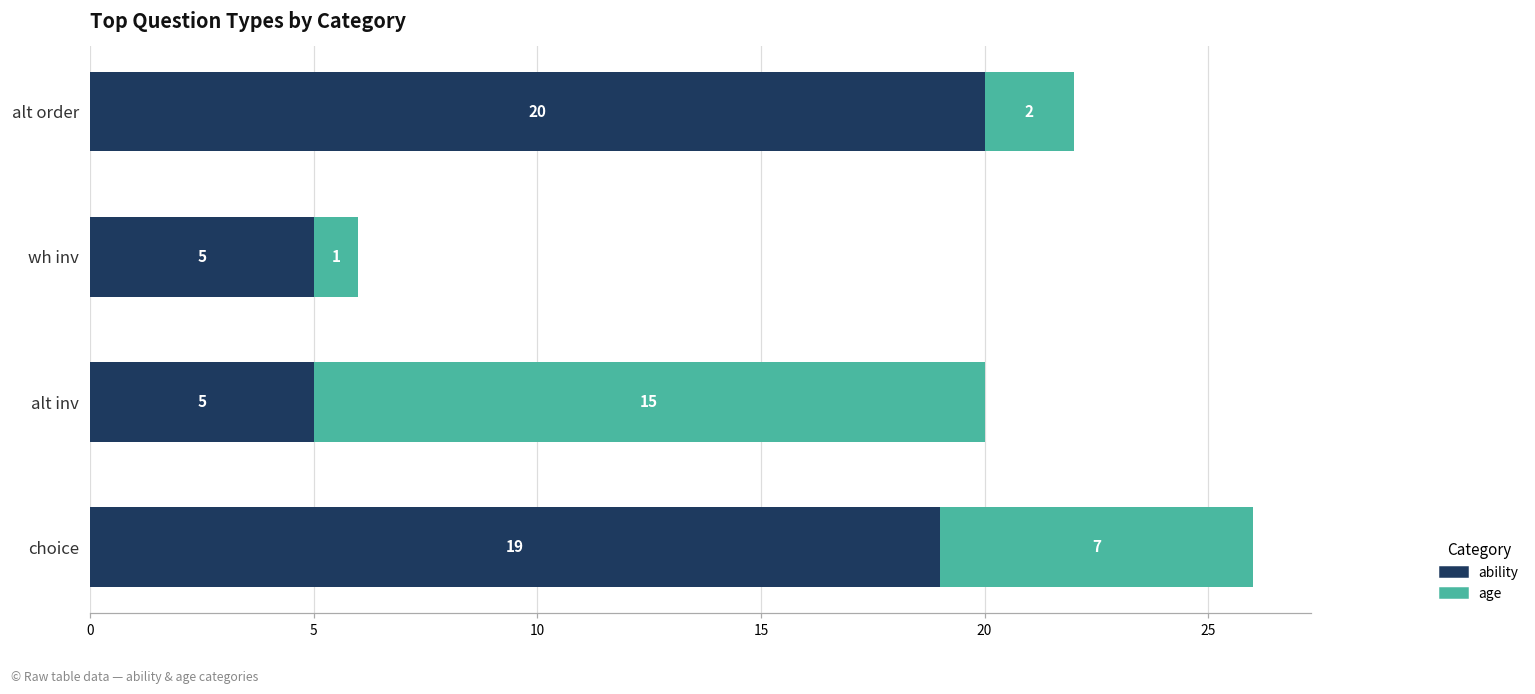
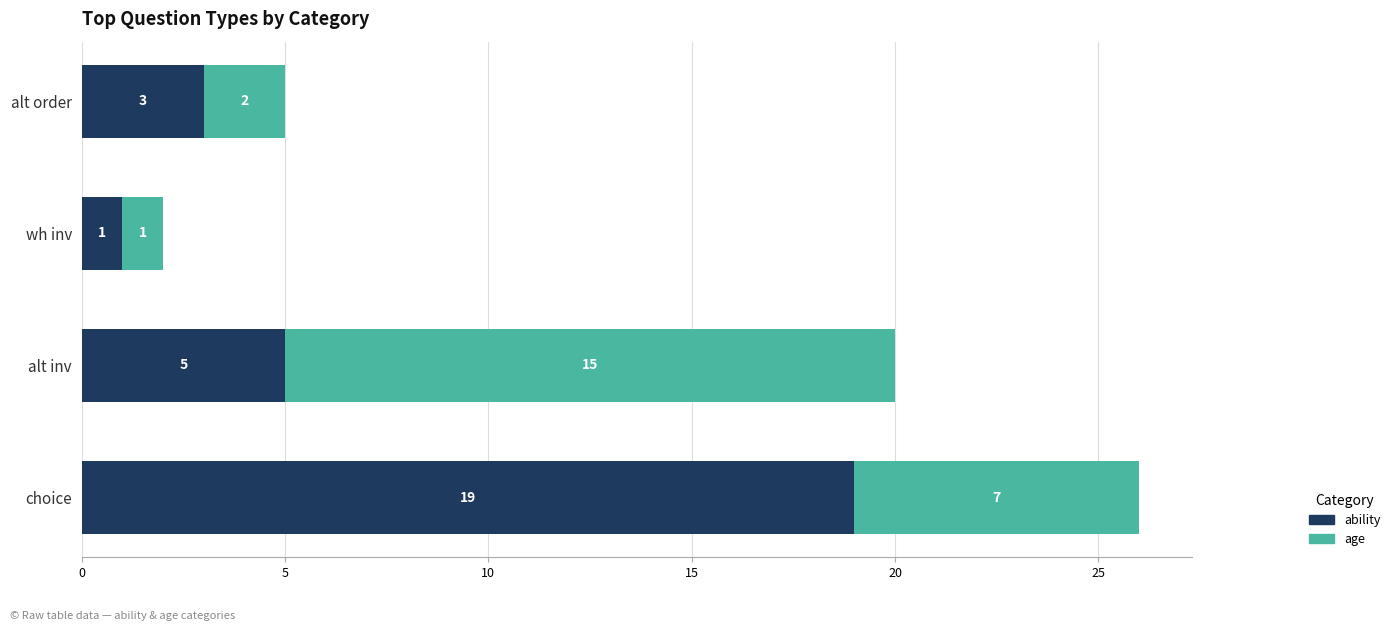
  {
    "ability": {
-     "alt order": 20,
-     "wh inv": 5,
+     "alt order": 3,
+     "wh inv": 1,
      "alt inv": 5,
      "choice": 19
    },
    "age": {
      "alt order": 2,
      "wh inv": 1,
      "alt inv": 15,
      "choice": 7
    }
  }
